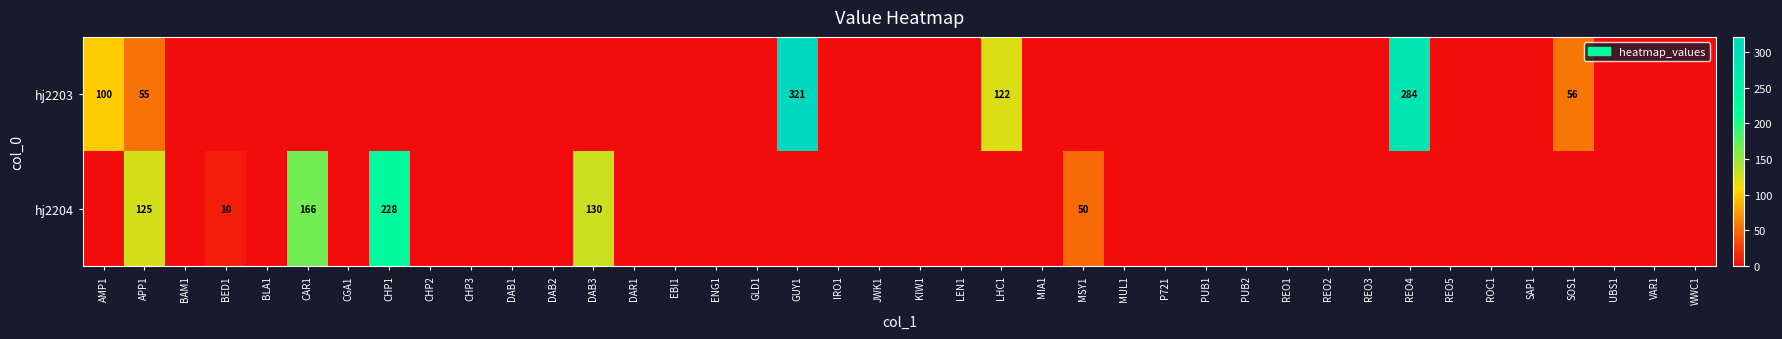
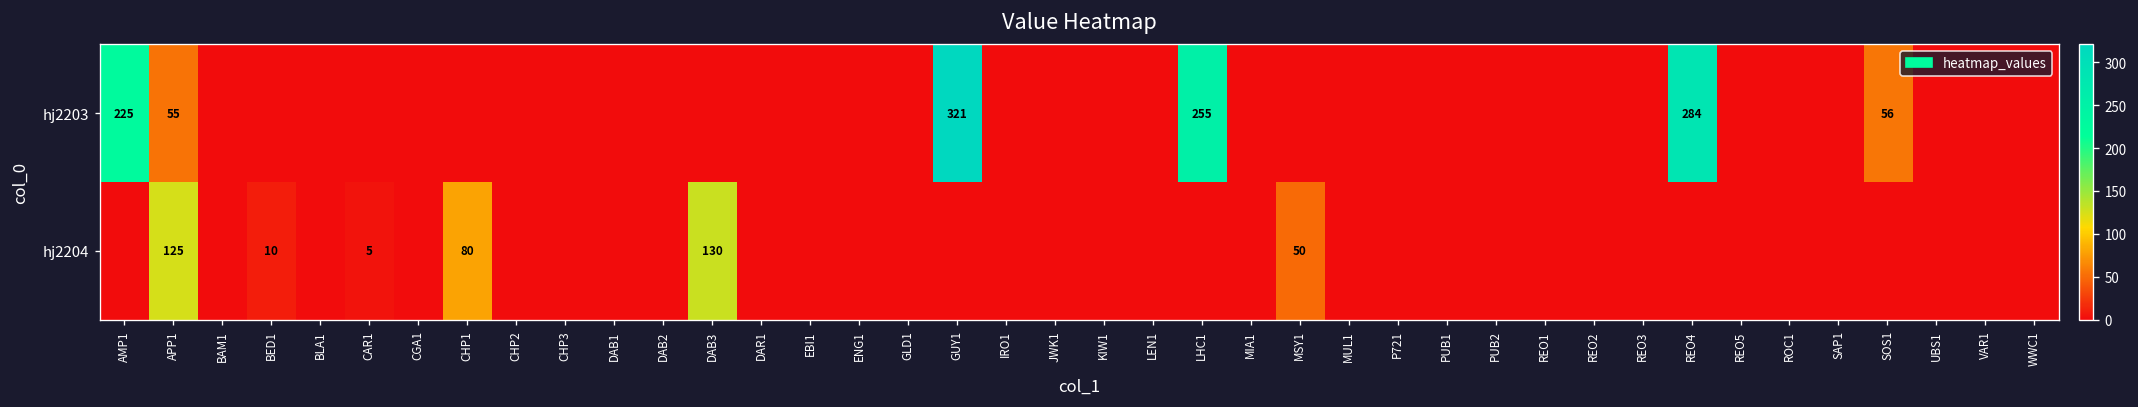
  {
    "hj2203": {
-     "AMP1": 100,
+     "AMP1": 225,
      "APP1": 55,
      "GUY1": 321,
-     "LHC1": 122,
+     "LHC1": 255,
      "REO4": 284,
      "SOS1": 56
    },
    "hj2204": {
      "APP1": 125,
      "BED1": 10,
-     "CAR1": 166,
-     "CHP1": 228,
+     "CAR1": 5,
+     "CHP1": 80,
      "DAB3": 130,
      "MSY1": 50
    }
  }
